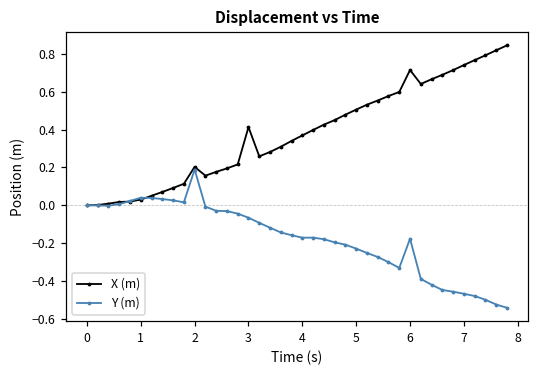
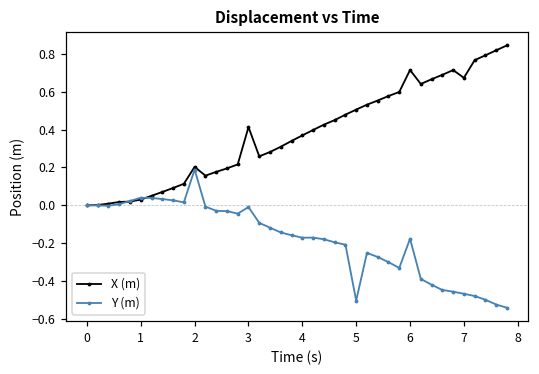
  {
    "X (m)": {
      "3": 0.41,
      "4": 0.37,
      "5": 0.51,
      "6": 0.72,
-     "7": 0.74
+     "7": 0.67
    },
    "Y (m)": {
-     "3": -0.07,
+     "3": -0.01,
      "4": -0.17,
-     "5": -0.23,
+     "5": -0.50,
      "6": -0.18,
      "7": -0.47
    }
  }
